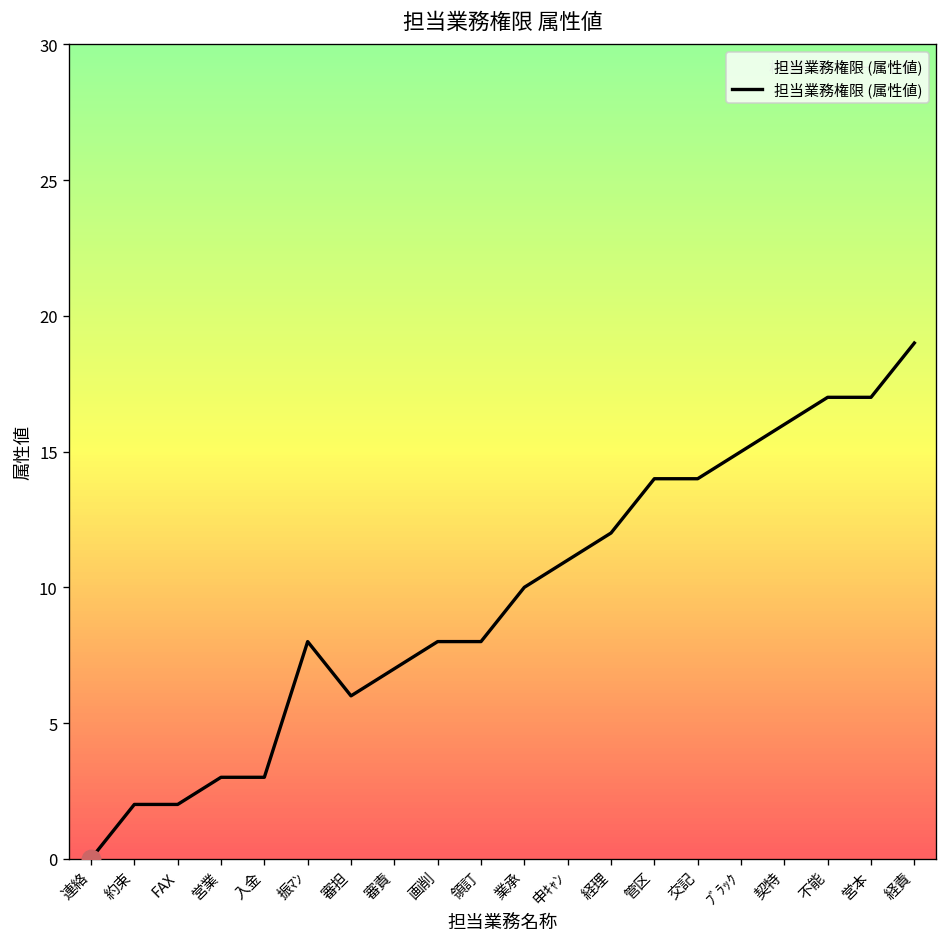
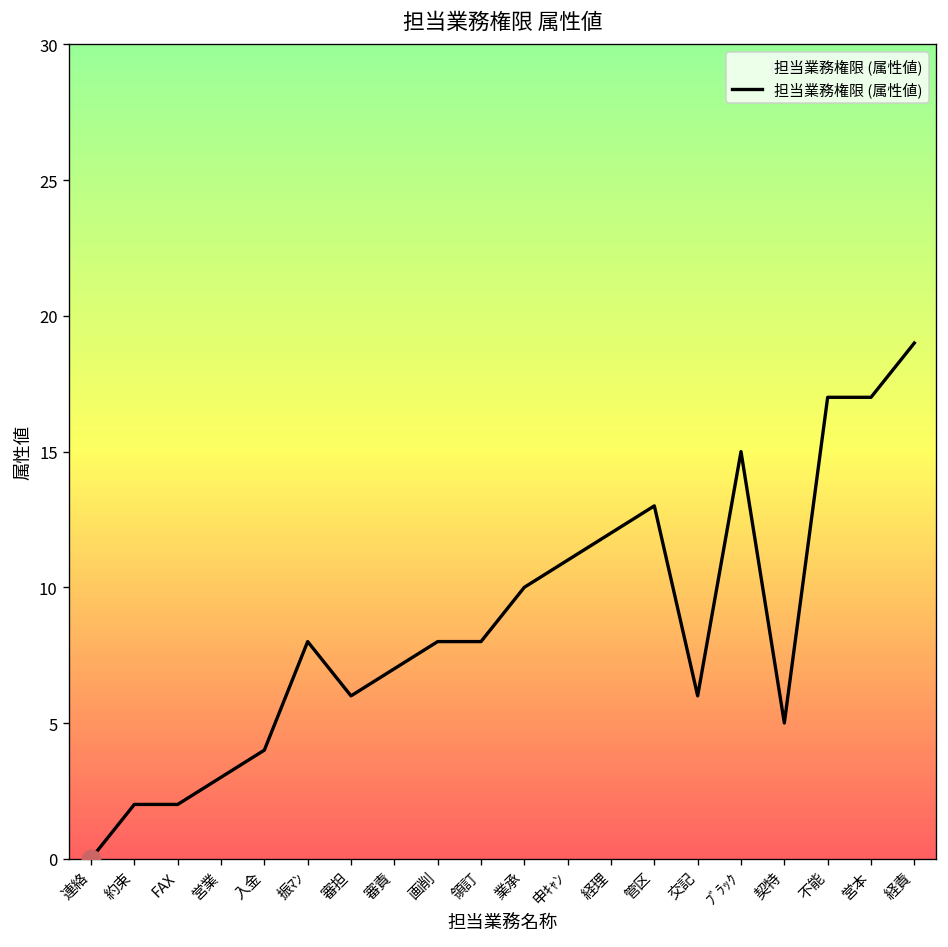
  {
    "担当業務権限 (属性値)": {
      "約束": 2,
      "FAX": 2,
      "営業": 3,
-     "入金": 3,
+     "入金": 4,
      "振ﾏﾝ": 8,
      "審担": 6,
      "審責": 7,
      "画削": 8,
      "領訂": 8,
      "業承": 10,
      "申ｷｬﾝ": 11,
      "経理": 12,
-     "管区": 14,
-     "交記": 14,
+     "管区": 13,
+     "交記": 6,
      "ﾌﾞﾗｯｸ": 15,
-     "契特": 16,
+     "契特": 5,
      "不能": 17,
      "営本": 17,
      "経責": 19
    }
  }
